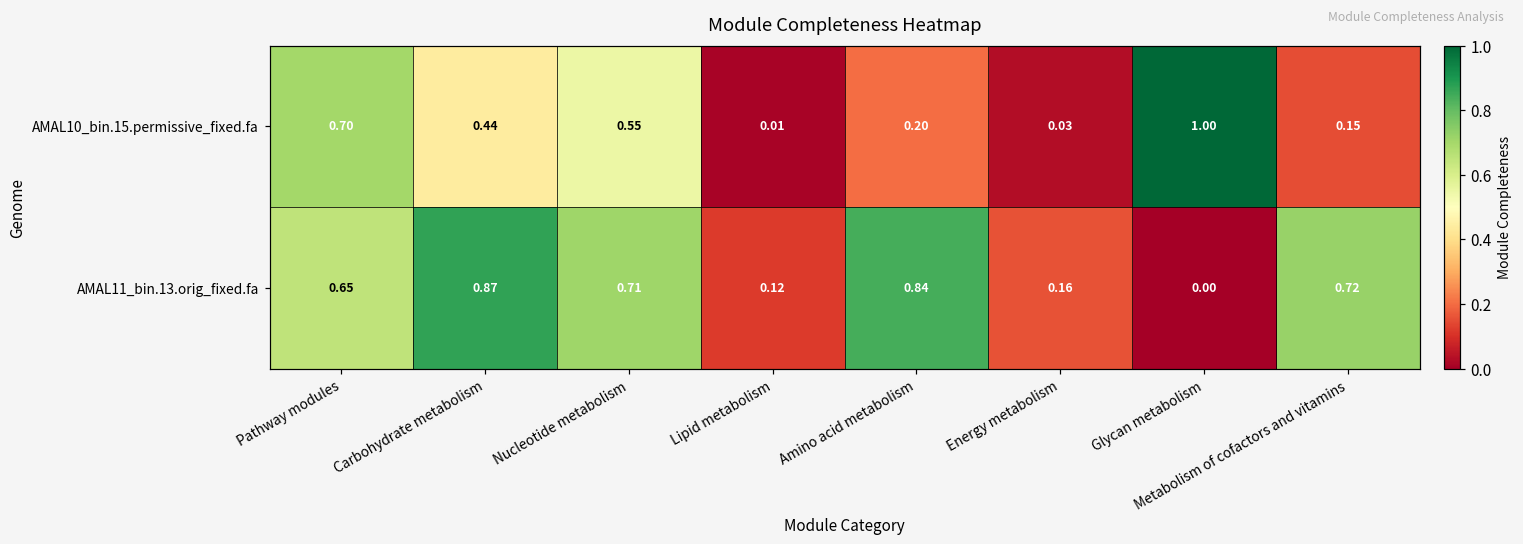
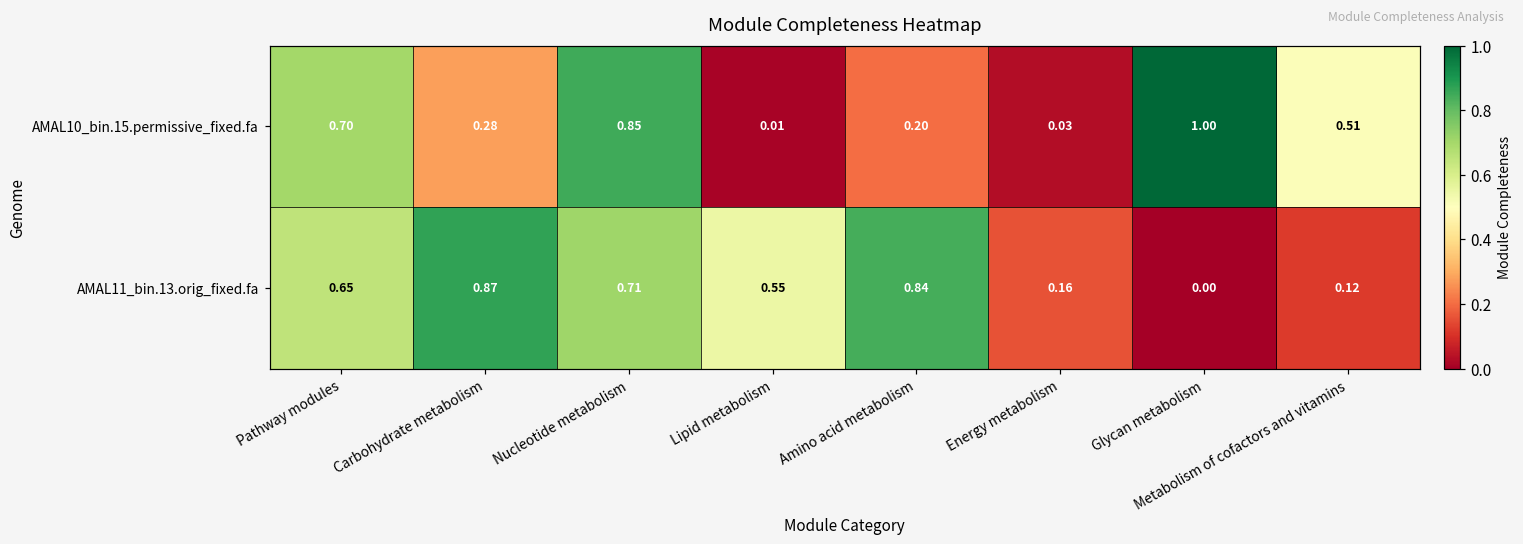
  {
    "AMAL10_bin.15.permissive_fixed.fa": {
      "Pathway modules": 0.70,
-     "Carbohydrate metabolism": 0.44,
-     "Nucleotide metabolism": 0.55,
+     "Carbohydrate metabolism": 0.28,
+     "Nucleotide metabolism": 0.85,
      "Lipid metabolism": 0.01,
      "Amino acid metabolism": 0.20,
      "Energy metabolism": 0.03,
      "Glycan metabolism": 1.00,
-     "Metabolism of cofactors and vitamins": 0.15
+     "Metabolism of cofactors and vitamins": 0.51
    },
    "AMAL11_bin.13.orig_fixed.fa": {
      "Pathway modules": 0.65,
      "Carbohydrate metabolism": 0.87,
      "Nucleotide metabolism": 0.71,
-     "Lipid metabolism": 0.12,
+     "Lipid metabolism": 0.55,
      "Amino acid metabolism": 0.84,
      "Energy metabolism": 0.16,
      "Glycan metabolism": 0.00,
-     "Metabolism of cofactors and vitamins": 0.72
+     "Metabolism of cofactors and vitamins": 0.12
    }
  }
